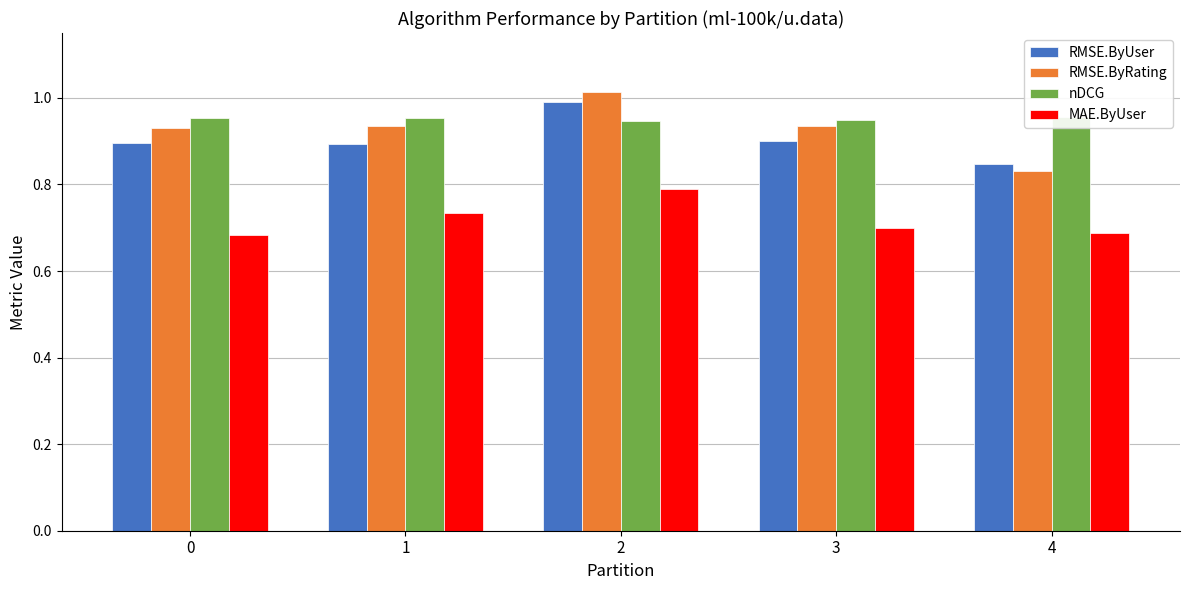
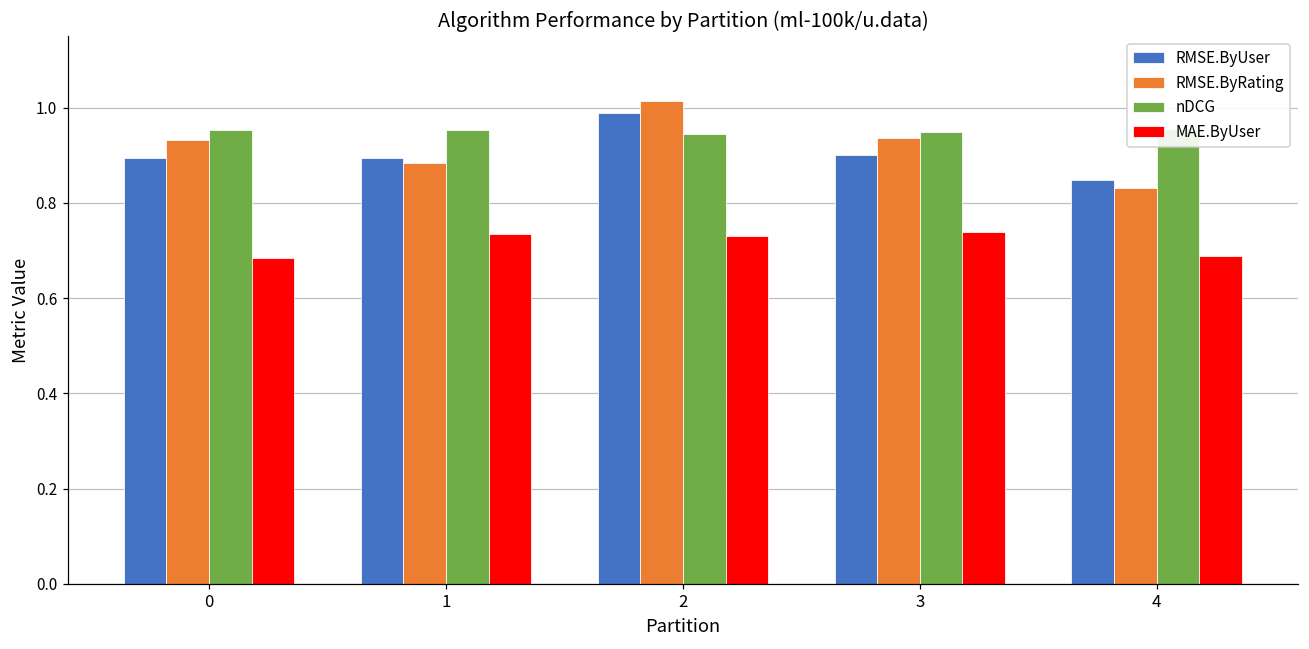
  {
    "RMSE.ByUser": {
      "0": 0.89,
      "1": 0.89,
      "2": 0.99,
      "3": 0.90,
      "4": 0.85
    },
    "RMSE.ByRating": {
      "0": 0.93,
-     "1": 0.93,
+     "1": 0.88,
      "2": 1.01,
      "3": 0.94,
      "4": 0.83
    },
    "nDCG": {
      "0": 0.95,
      "1": 0.95,
      "2": 0.95,
      "3": 0.95
    },
    "MAE.ByUser": {
      "0": 0.68,
      "1": 0.73,
-     "2": 0.79,
-     "3": 0.70,
+     "2": 0.73,
+     "3": 0.74,
      "4": 0.69
    }
  }
